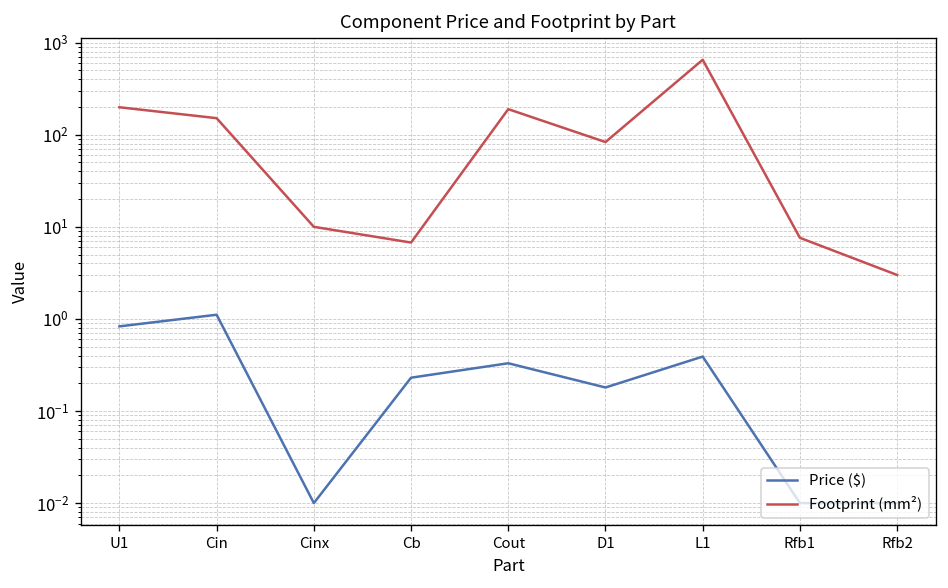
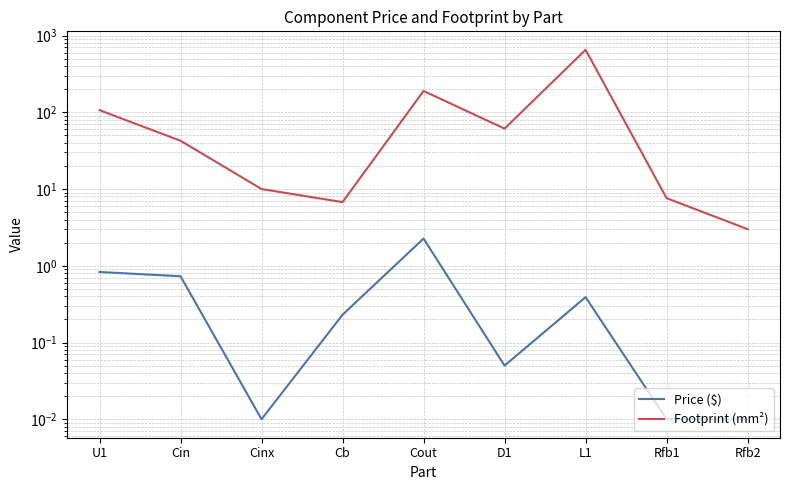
  {
    "Price ($)": {
      "U1": 0.8,
-     "Cin": 1.1,
+     "Cin": 0.7,
      "Cinx": 0.01,
      "Cb": 0.23,
-     "Cout": 0.33,
-     "D1": 0.18,
+     "Cout": 2.3,
+     "D1": 0.05,
      "L1": 0.4
    },
    "Footprint (mm²)": {
-     "U1": 200,
-     "Cin": 150,
+     "U1": 110,
+     "Cin": 40,
      "Cinx": 10,
      "Cb": 7,
      "Cout": 190,
-     "D1": 80,
+     "D1": 60,
      "L1": 700,
      "Rfb1": 8,
      "Rfb2": 3
    }
  }
